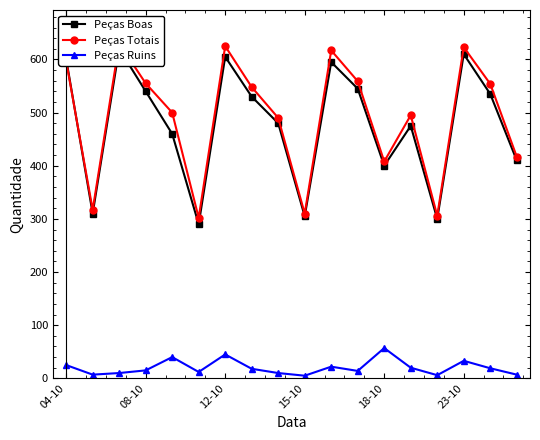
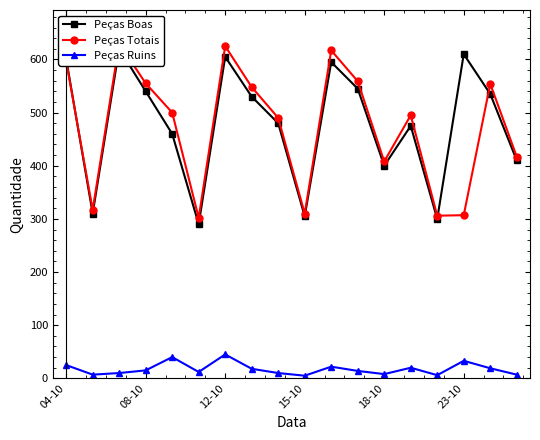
  {
    "Peças Boas": {
      "08-10": 540,
      "12-10": 610,
      "15-10": 310,
      "18-10": 400,
      "23-10": 610
    },
    "Peças Totais": {
      "08-10": 560,
      "12-10": 630,
      "15-10": 310,
      "18-10": 410,
-     "23-10": 620
+     "23-10": 310
    },
    "Peças Ruins": {
      "04-10": 30,
      "08-10": 20,
      "12-10": 50,
      "15-10": 10,
-     "18-10": 60,
+     "18-10": 10,
      "23-10": 30
    }
  }
